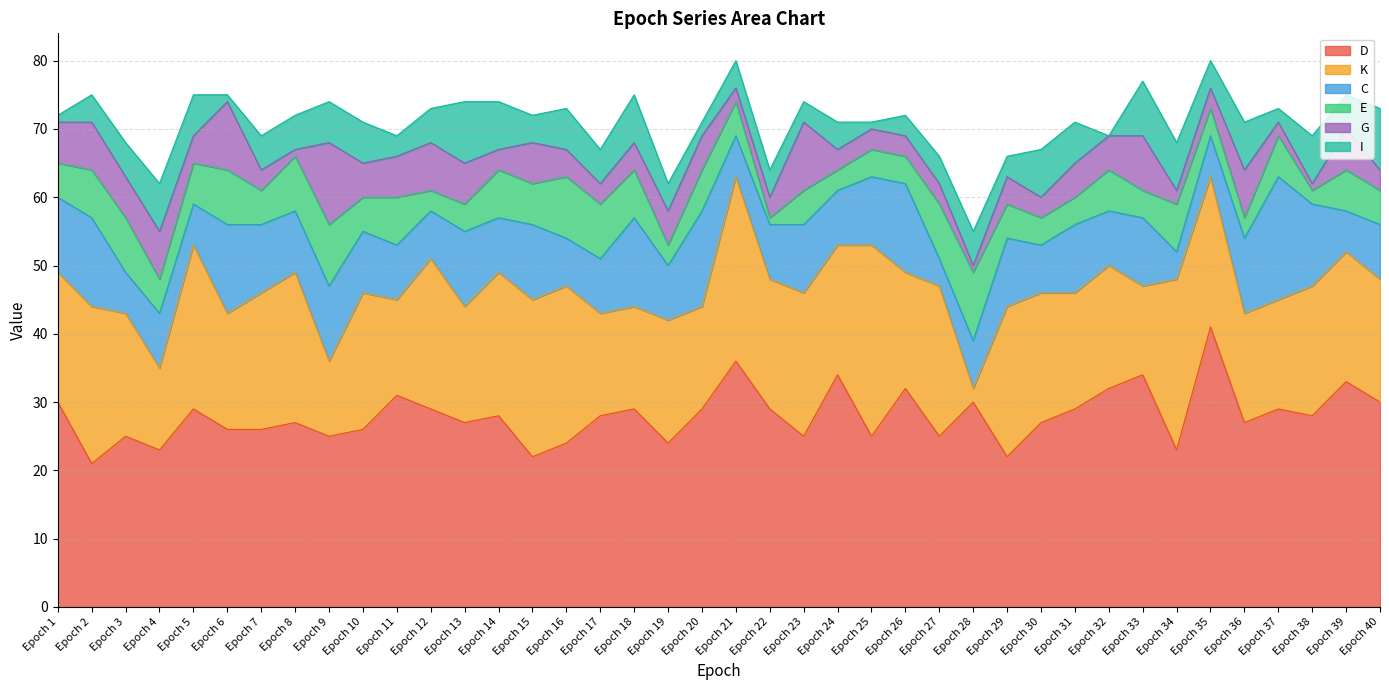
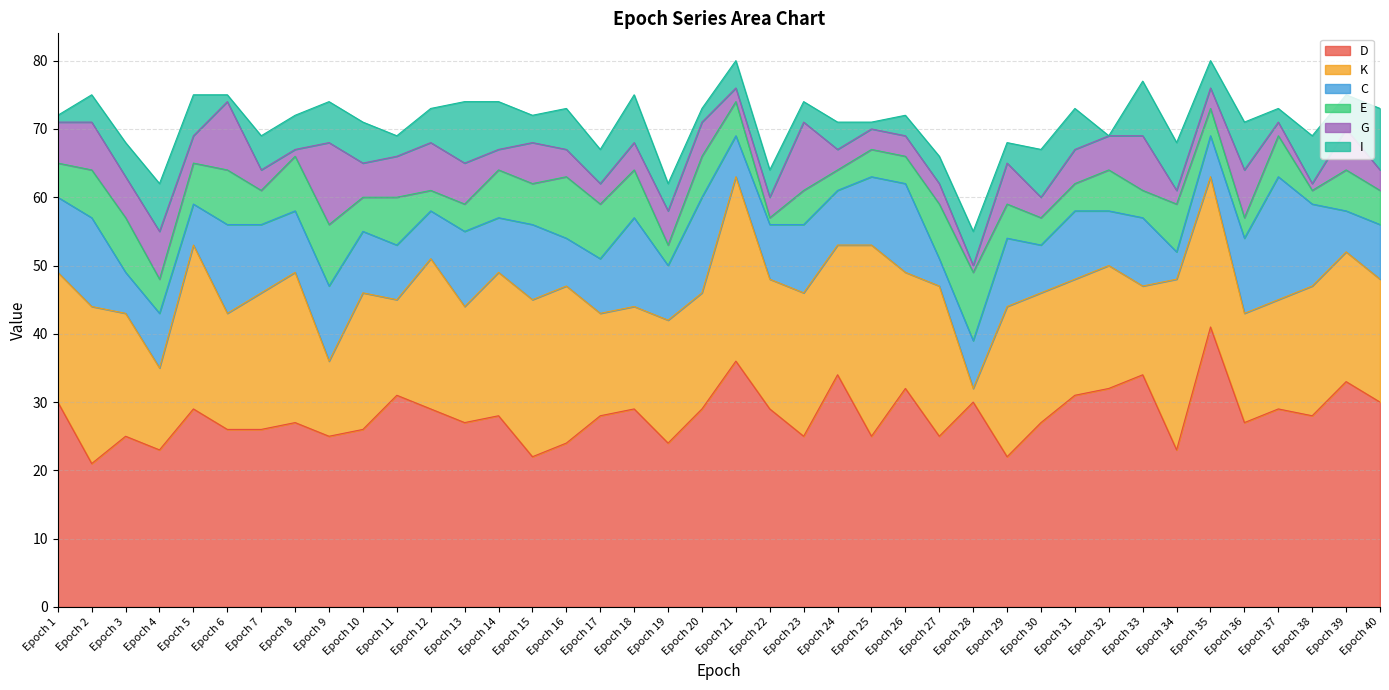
  {
    "D": {
      "Epoch 1": 30,
      "Epoch 2": 21,
      "Epoch 3": 25,
      "Epoch 4": 23,
      "Epoch 5": 29,
      "Epoch 6": 26,
      "Epoch 7": 26,
      "Epoch 8": 27,
      "Epoch 9": 25,
      "Epoch 10": 26,
      "Epoch 11": 31,
      "Epoch 12": 29,
      "Epoch 13": 27,
      "Epoch 14": 28,
      "Epoch 15": 22,
      "Epoch 16": 24,
      "Epoch 17": 28,
      "Epoch 18": 29,
      "Epoch 19": 24,
      "Epoch 20": 29,
      "Epoch 21": 36,
      "Epoch 22": 29,
      "Epoch 23": 25,
      "Epoch 24": 34,
      "Epoch 25": 25,
      "Epoch 26": 32,
      "Epoch 27": 25,
      "Epoch 28": 30,
      "Epoch 29": 22,
      "Epoch 30": 27,
-     "Epoch 31": 29,
+     "Epoch 31": 31,
      "Epoch 32": 32,
      "Epoch 33": 34,
      "Epoch 34": 23,
      "Epoch 35": 41,
      "Epoch 36": 27,
      "Epoch 37": 29,
      "Epoch 38": 28,
      "Epoch 39": 33,
      "Epoch 40": 30
    },
    "K": {
      "Epoch 1": 19,
      "Epoch 2": 23,
      "Epoch 3": 18,
      "Epoch 4": 12,
      "Epoch 5": 24,
      "Epoch 6": 17,
      "Epoch 7": 20,
      "Epoch 8": 22,
      "Epoch 9": 11,
      "Epoch 10": 20,
      "Epoch 11": 14,
      "Epoch 12": 22,
      "Epoch 13": 17,
      "Epoch 14": 21,
      "Epoch 15": 23,
      "Epoch 16": 23,
      "Epoch 17": 15,
      "Epoch 18": 15,
      "Epoch 19": 18,
-     "Epoch 20": 15,
+     "Epoch 20": 17,
      "Epoch 21": 27,
      "Epoch 22": 19,
      "Epoch 23": 21,
      "Epoch 24": 19,
      "Epoch 25": 28,
      "Epoch 26": 17,
      "Epoch 27": 22,
      "Epoch 28": 2,
      "Epoch 29": 22,
      "Epoch 30": 19,
      "Epoch 31": 17,
      "Epoch 32": 18,
      "Epoch 33": 13,
      "Epoch 34": 25,
      "Epoch 35": 22,
      "Epoch 36": 16,
      "Epoch 37": 16,
      "Epoch 38": 19,
      "Epoch 39": 19,
      "Epoch 40": 18
    },
    "C": {
      "Epoch 1": 11,
      "Epoch 2": 13,
      "Epoch 3": 6,
      "Epoch 4": 8,
      "Epoch 5": 6,
      "Epoch 6": 13,
      "Epoch 7": 10,
      "Epoch 8": 9,
      "Epoch 9": 11,
      "Epoch 10": 9,
      "Epoch 11": 8,
      "Epoch 12": 7,
      "Epoch 13": 11,
      "Epoch 14": 8,
      "Epoch 15": 11,
      "Epoch 16": 7,
      "Epoch 17": 8,
      "Epoch 18": 13,
      "Epoch 19": 8,
      "Epoch 20": 14,
      "Epoch 21": 6,
      "Epoch 22": 8,
      "Epoch 23": 10,
      "Epoch 24": 8,
      "Epoch 25": 10,
      "Epoch 26": 13,
      "Epoch 27": 4,
      "Epoch 28": 7,
      "Epoch 29": 10,
      "Epoch 30": 7,
      "Epoch 31": 10,
      "Epoch 32": 8,
      "Epoch 33": 10,
      "Epoch 34": 4,
      "Epoch 35": 6,
      "Epoch 36": 11,
      "Epoch 37": 18,
      "Epoch 38": 12,
      "Epoch 39": 6,
      "Epoch 40": 8
    },
    "G": {
      "Epoch 1": 6,
      "Epoch 2": 7,
      "Epoch 3": 6,
      "Epoch 4": 7,
      "Epoch 5": 4,
      "Epoch 6": 10,
      "Epoch 7": 3,
      "Epoch 8": 1,
      "Epoch 9": 12,
      "Epoch 10": 5,
      "Epoch 11": 6,
      "Epoch 12": 7,
      "Epoch 13": 6,
      "Epoch 14": 3,
      "Epoch 15": 6,
      "Epoch 16": 4,
      "Epoch 17": 3,
      "Epoch 18": 4,
      "Epoch 19": 5,
      "Epoch 20": 5,
      "Epoch 21": 2,
      "Epoch 22": 3,
      "Epoch 23": 10,
      "Epoch 24": 3,
      "Epoch 25": 3,
      "Epoch 26": 3,
      "Epoch 27": 3,
      "Epoch 28": 1,
-     "Epoch 29": 4,
+     "Epoch 29": 6,
      "Epoch 30": 3,
      "Epoch 31": 5,
      "Epoch 33": 8,
      "Epoch 34": 2,
      "Epoch 35": 3,
      "Epoch 36": 7,
      "Epoch 37": 2,
      "Epoch 38": 1,
      "Epoch 40": 3
    }
  }
